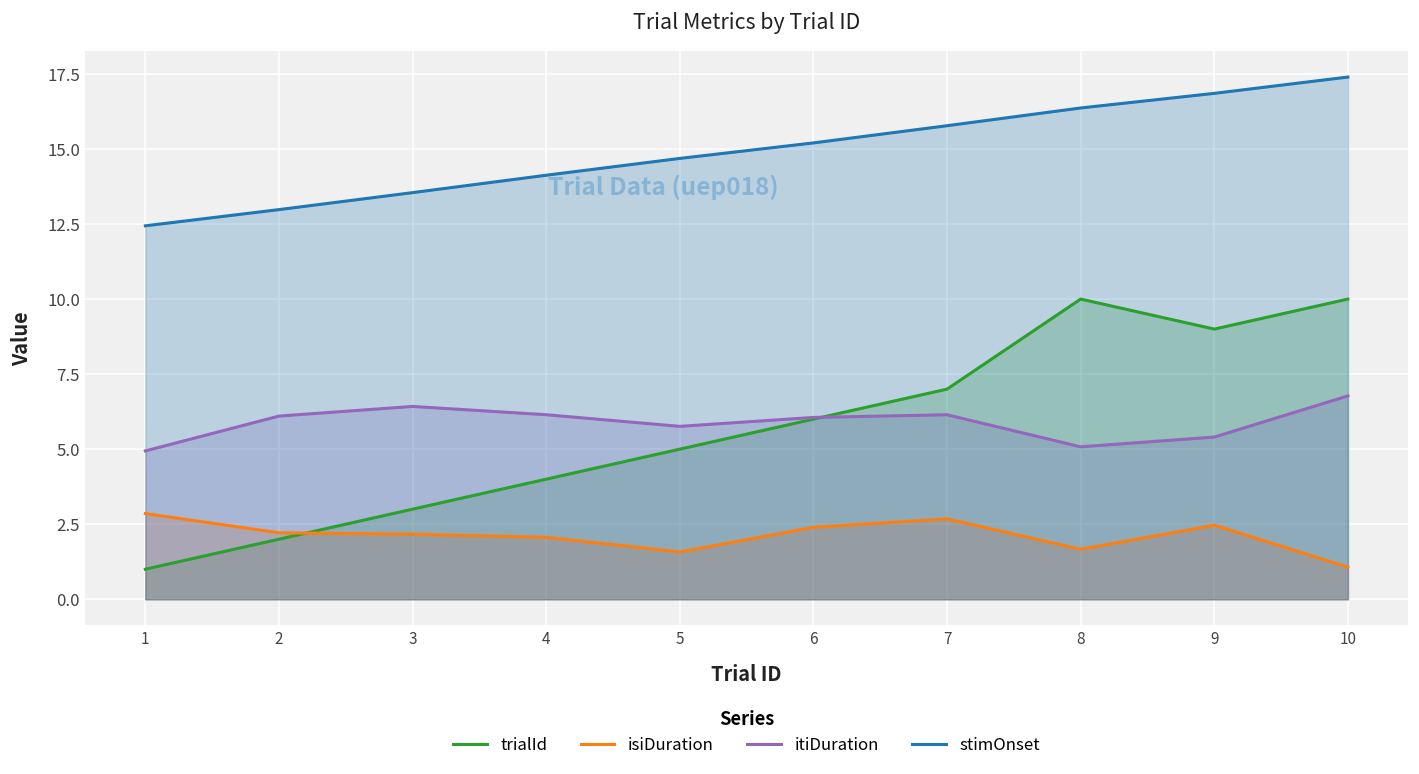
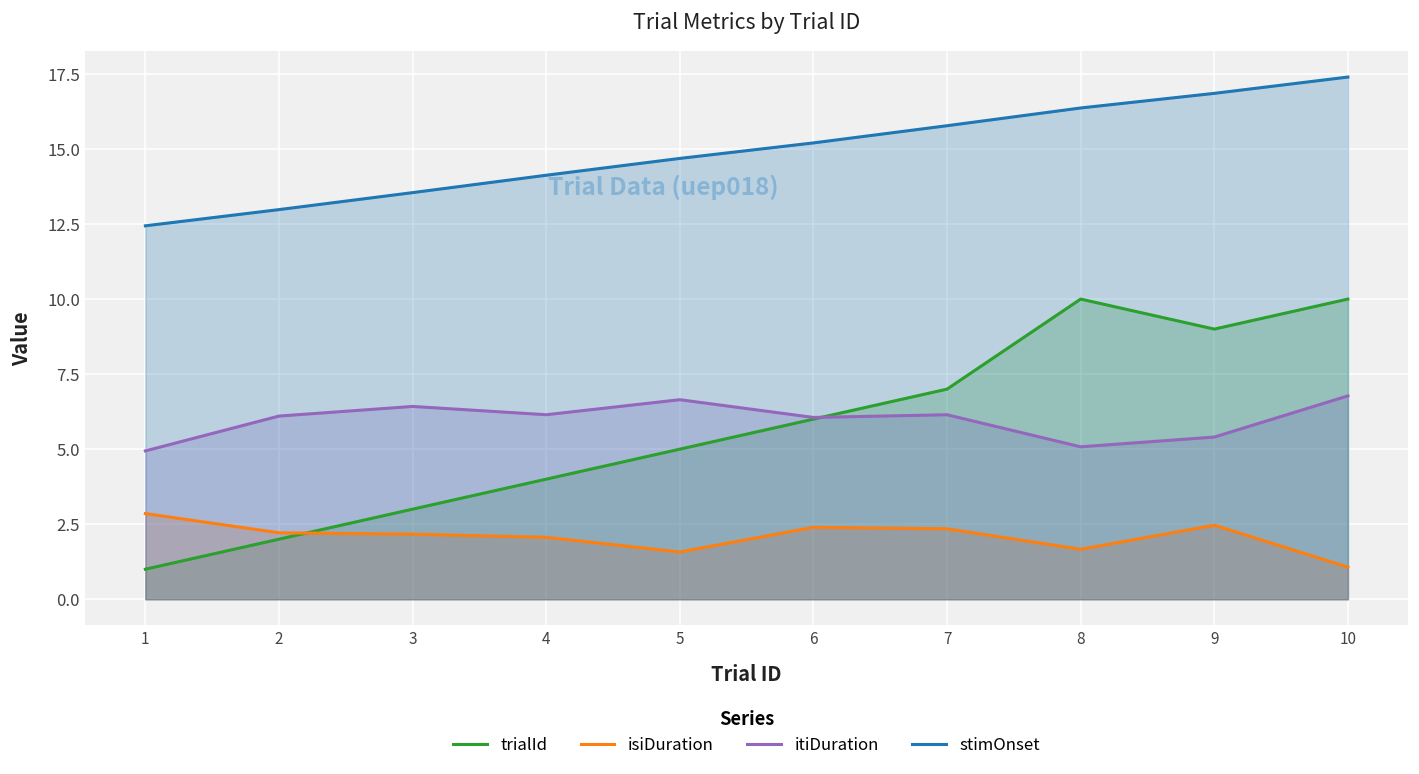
  {
    "trialId": {
      "1": 1.0,
      "2": 2.0,
      "3": 3.0,
      "4": 4.0,
      "5": 5.0,
      "7": 7.0,
      "8": 10.0,
      "9": 9.0,
      "10": 10.0
    },
    "isiDuration": {
      "1": 2.9,
      "2": 2.2,
      "3": 2.2,
      "4": 2.1,
      "5": 1.6,
      "6": 2.4,
-     "7": 2.7,
+     "7": 2.3,
      "8": 1.7,
      "9": 2.5,
      "10": 1.1
    },
    "itiDuration": {
      "1": 4.9,
      "2": 6.1,
      "3": 6.4,
      "4": 6.1,
-     "5": 5.8,
+     "5": 6.6,
      "7": 6.1,
      "8": 5.1,
      "9": 5.4,
      "10": 6.8
    },
    "stimOnset": {
      "1": 12.4,
      "2": 13.0,
      "3": 13.5,
      "4": 14.1,
      "5": 14.7,
      "6": 15.2,
      "7": 15.8,
      "8": 16.4,
      "9": 16.9,
      "10": 17.4
    }
  }
